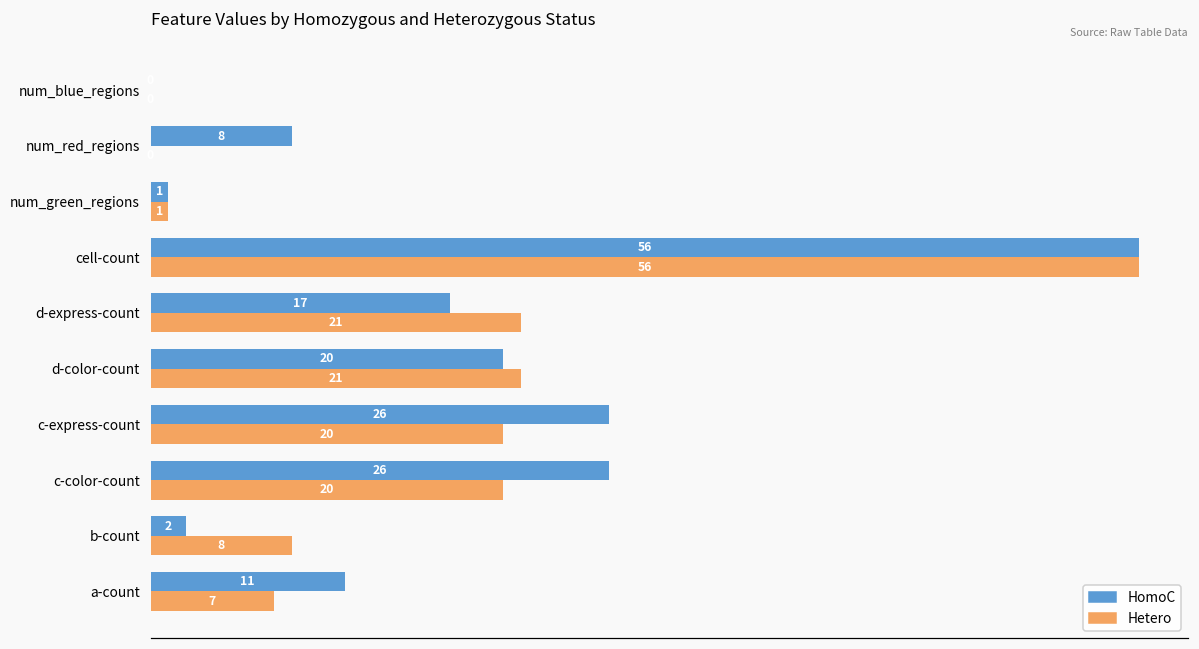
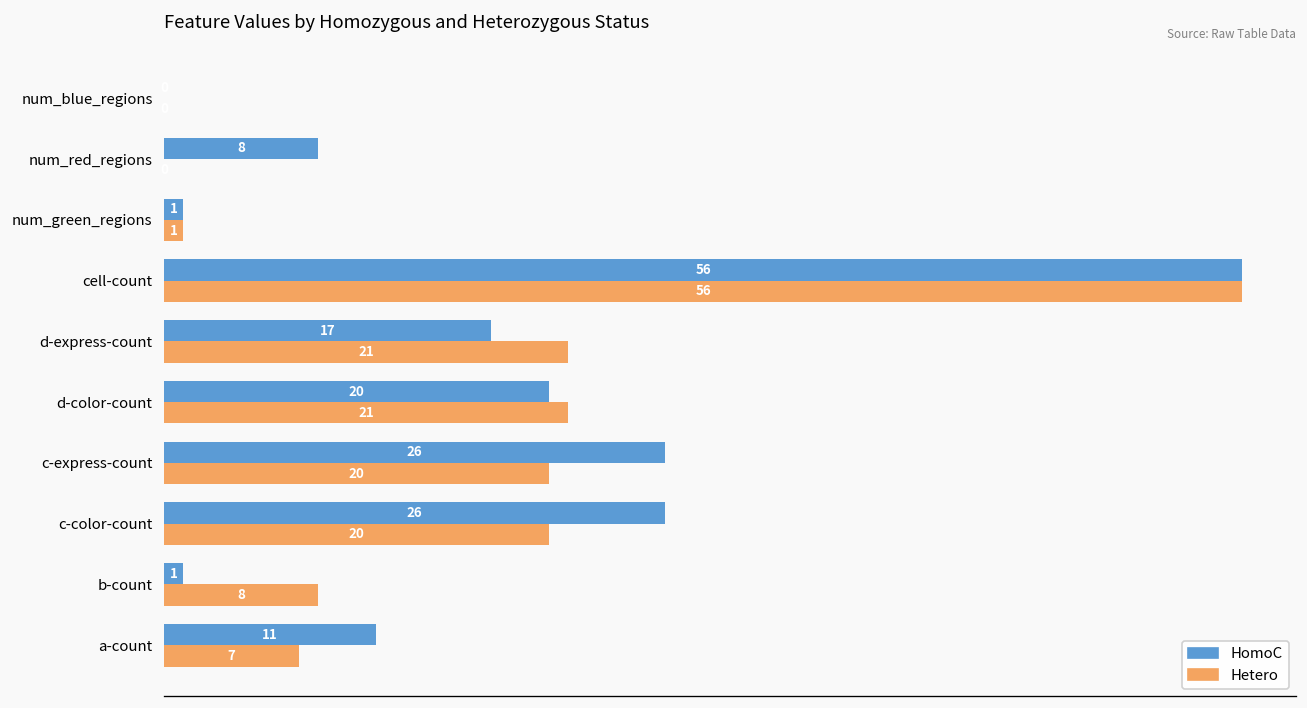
  {
    "HomoC": {
      "num_red_regions": 8,
      "num_green_regions": 1,
      "cell-count": 56,
      "d-express-count": 17,
      "d-color-count": 20,
      "c-express-count": 26,
      "c-color-count": 26,
-     "b-count": 2,
+     "b-count": 1,
      "a-count": 11
    },
    "Hetero": {
      "num_green_regions": 1,
      "cell-count": 56,
      "d-express-count": 21,
      "d-color-count": 21,
      "c-express-count": 20,
      "c-color-count": 20,
      "b-count": 8,
      "a-count": 7
    }
  }
